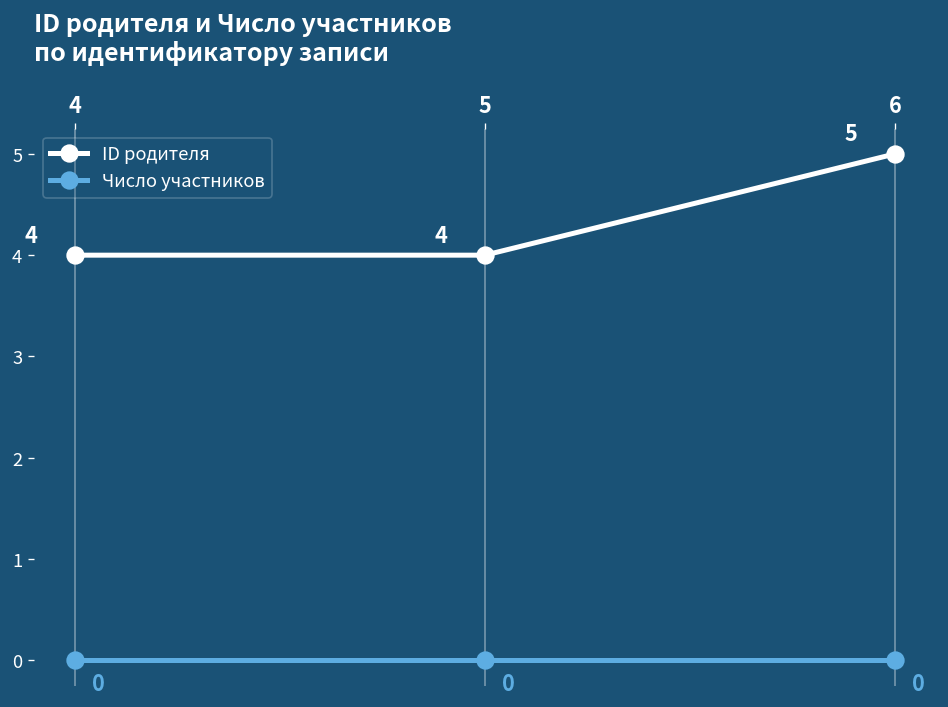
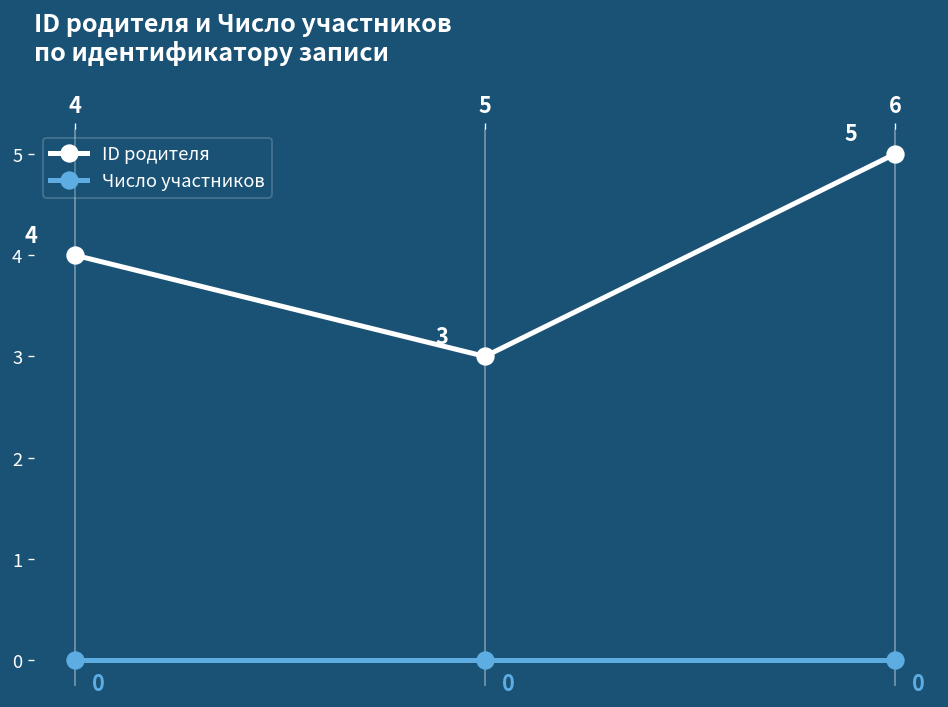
  {
    "ID родителя": {
-     "5": 4
+     "5": 3
    },
    "Число участников": {
      "4": 0,
      "5": 0,
      "6": 0
    }
  }
